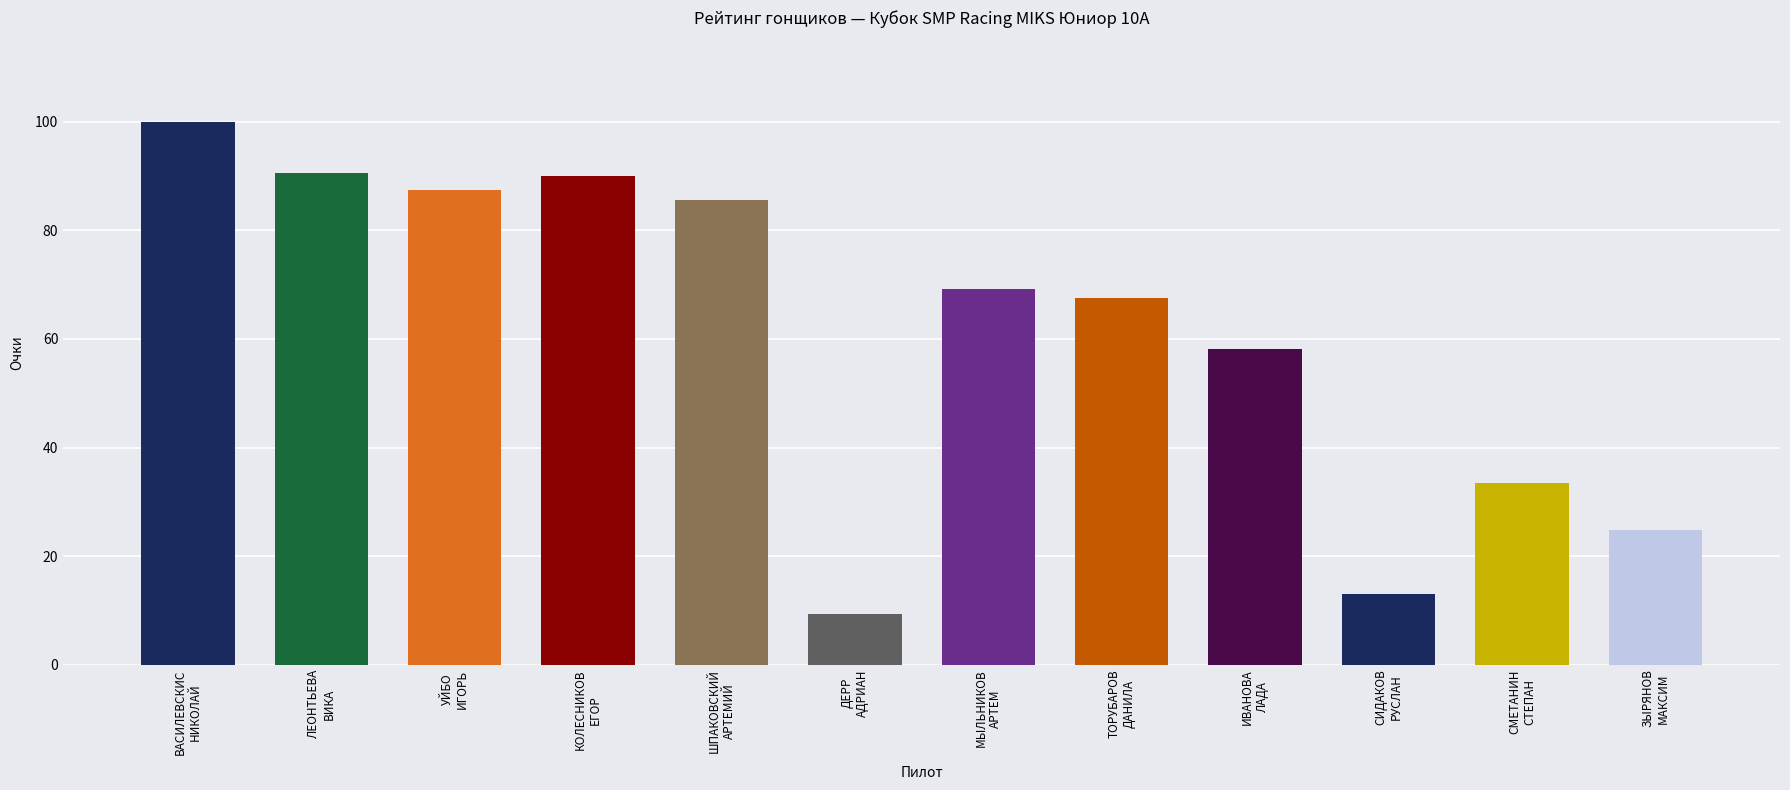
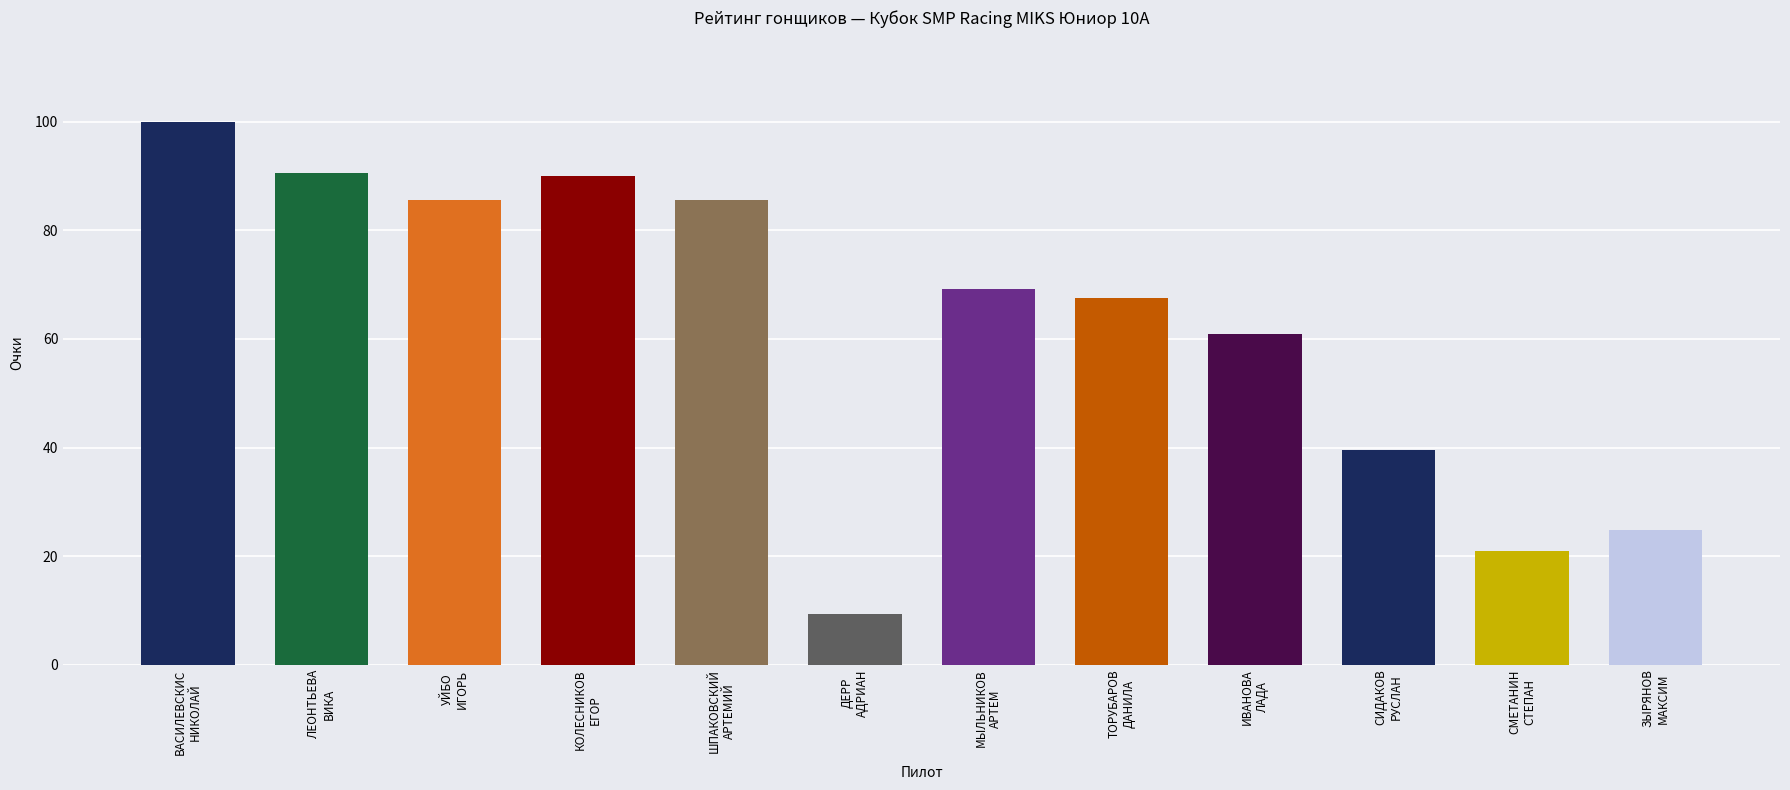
  {
    "ВАСИЛЕВСКИС НИКОЛАЙ": 100,
    "ЛЕОНТЬЕВА ВИКА": 91,
-   "УЙБО ИГОРЬ": 87,
+   "УЙБО ИГОРЬ": 86,
    "КОЛЕСНИКОВ ЕГОР": 90,
    "ШПАКОВСКИЙ АРТЕМИЙ": 86,
    "ДЕРР АДРИАН": 9,
    "МЫЛЬНИКОВ АРТЕМ": 69,
    "ТОРУБАРОВ ДАНИЛА": 68,
-   "ИВАНОВА ЛАДА": 58,
-   "СИДАКОВ РУСЛАН": 13,
-   "СМЕТАНИН СТЕПАН": 33,
+   "ИВАНОВА ЛАДА": 61,
+   "СИДАКОВ РУСЛАН": 40,
+   "СМЕТАНИН СТЕПАН": 21,
    "ЗЫРЯНОВ МАКСИМ": 25
  }
